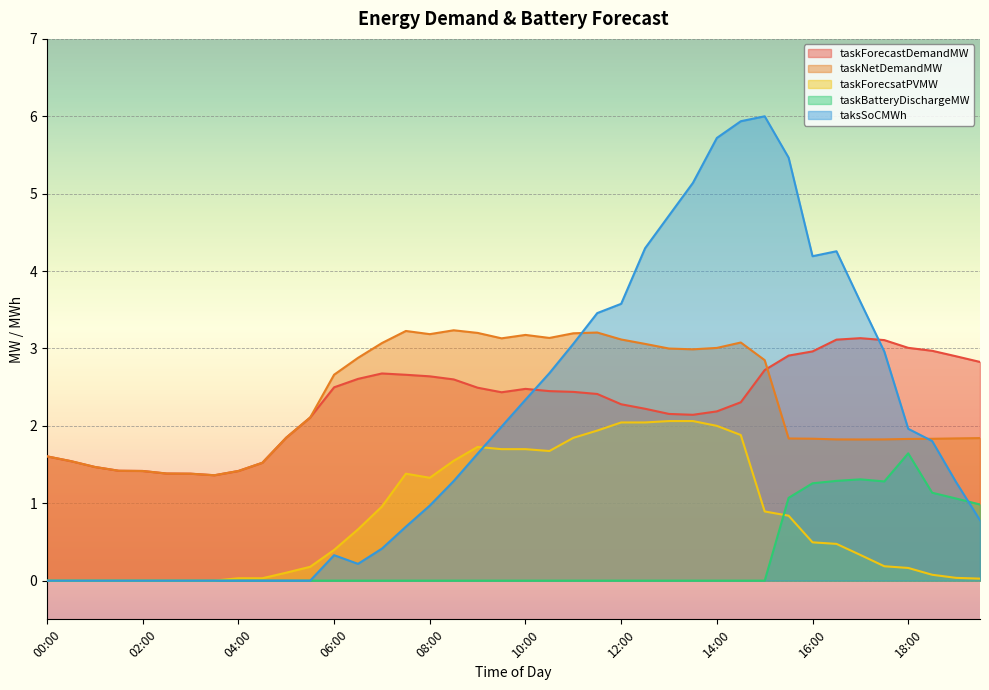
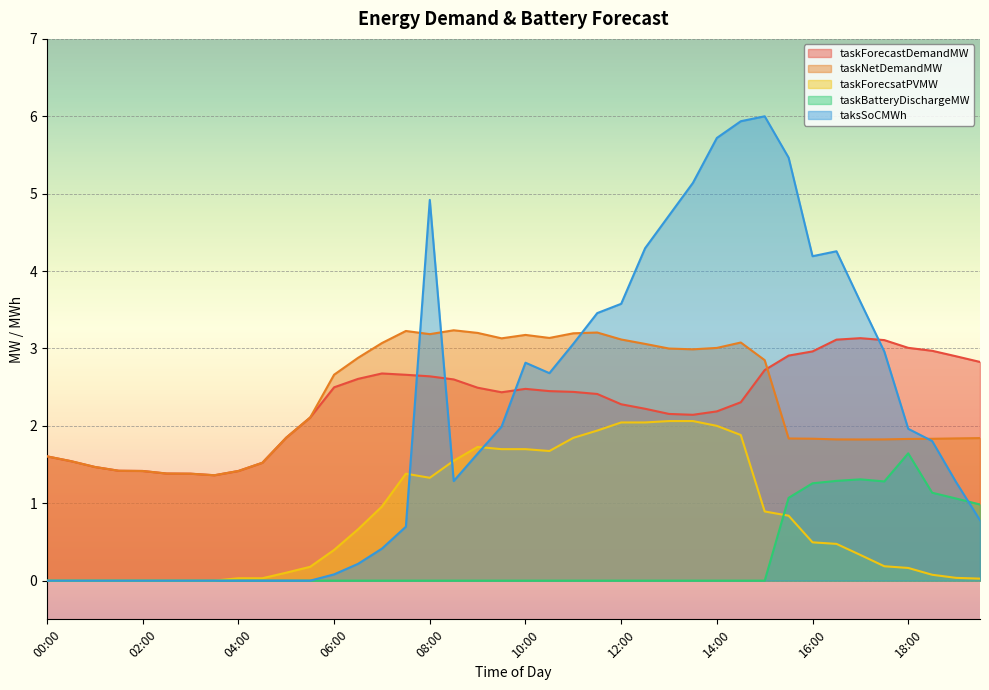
  {
    "taskBatteryDischargeMW": {
      "06:00": 0.0,
      "08:00": 0.0,
      "10:00": 0.0,
      "12:00": 0.0,
      "14:00": 0.0,
      "16:00": 1.3,
      "18:00": 1.6
    },
    "taksSoCMWh": {
-     "06:00": 0.3,
-     "08:00": 1.0,
-     "10:00": 2.3,
+     "06:00": 0.1,
+     "08:00": 4.9,
+     "10:00": 2.8,
      "12:00": 3.6,
      "14:00": 5.7,
      "16:00": 4.2,
      "18:00": 2.0
    }
  }
